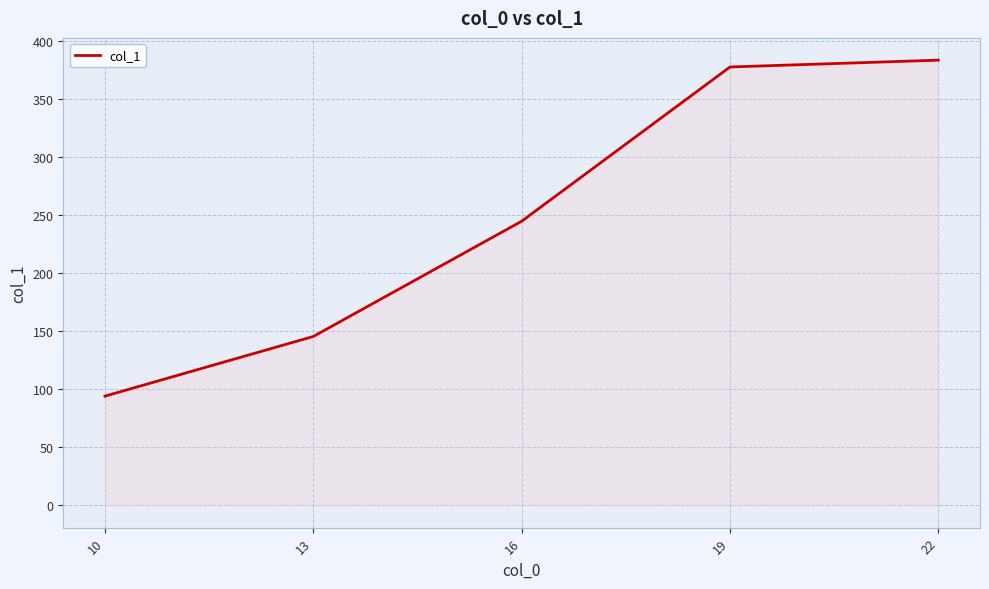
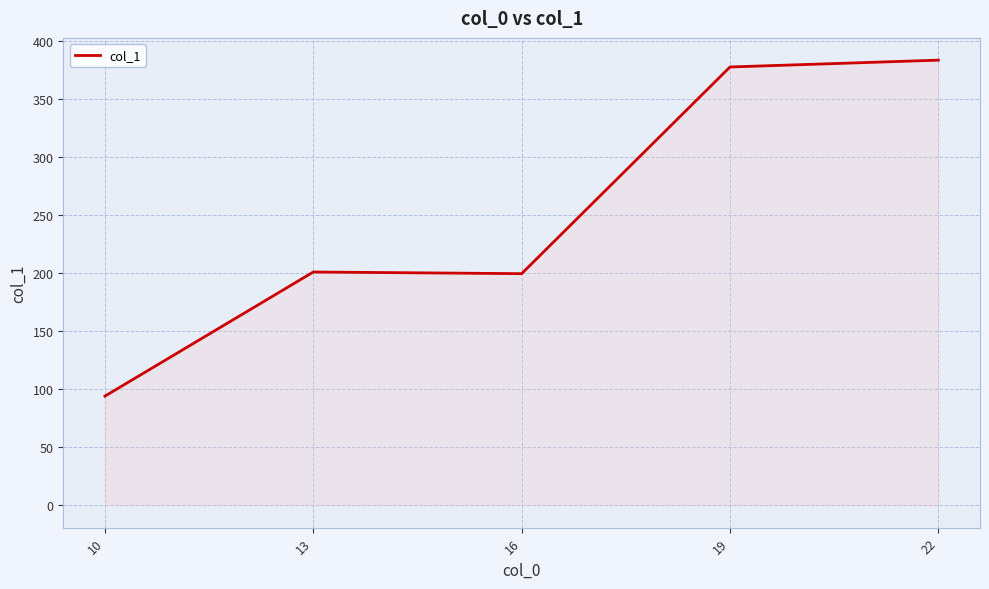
  {
    "10": 94,
-   "13": 146,
-   "16": 245,
+   "13": 201,
+   "16": 200,
    "19": 378,
    "22": 384
  }
